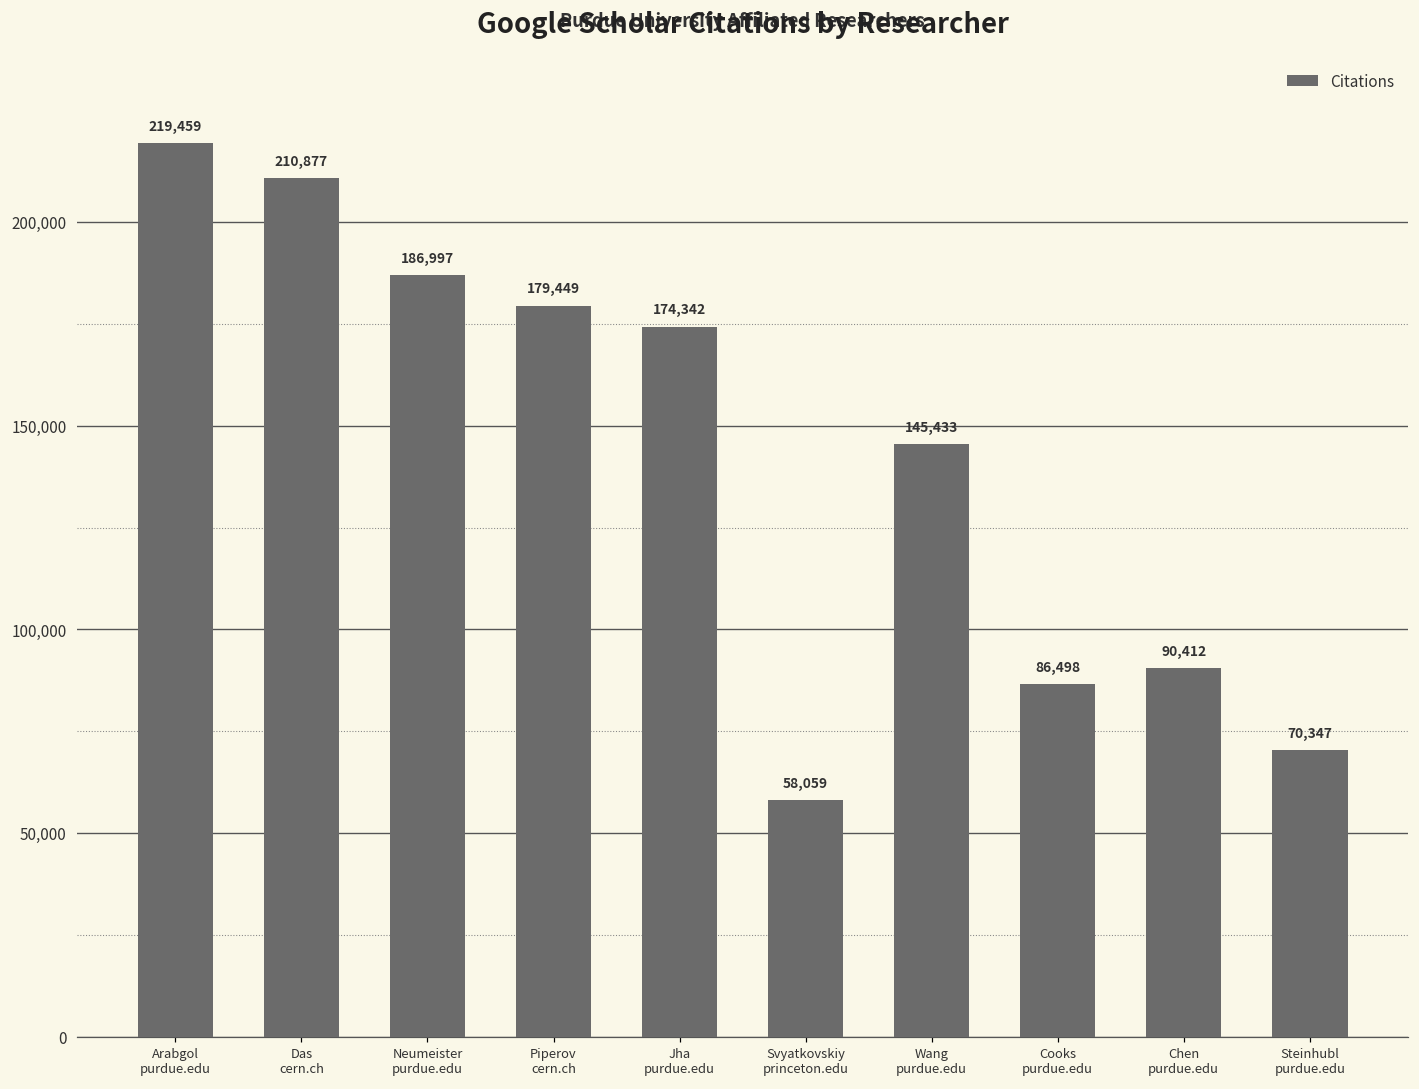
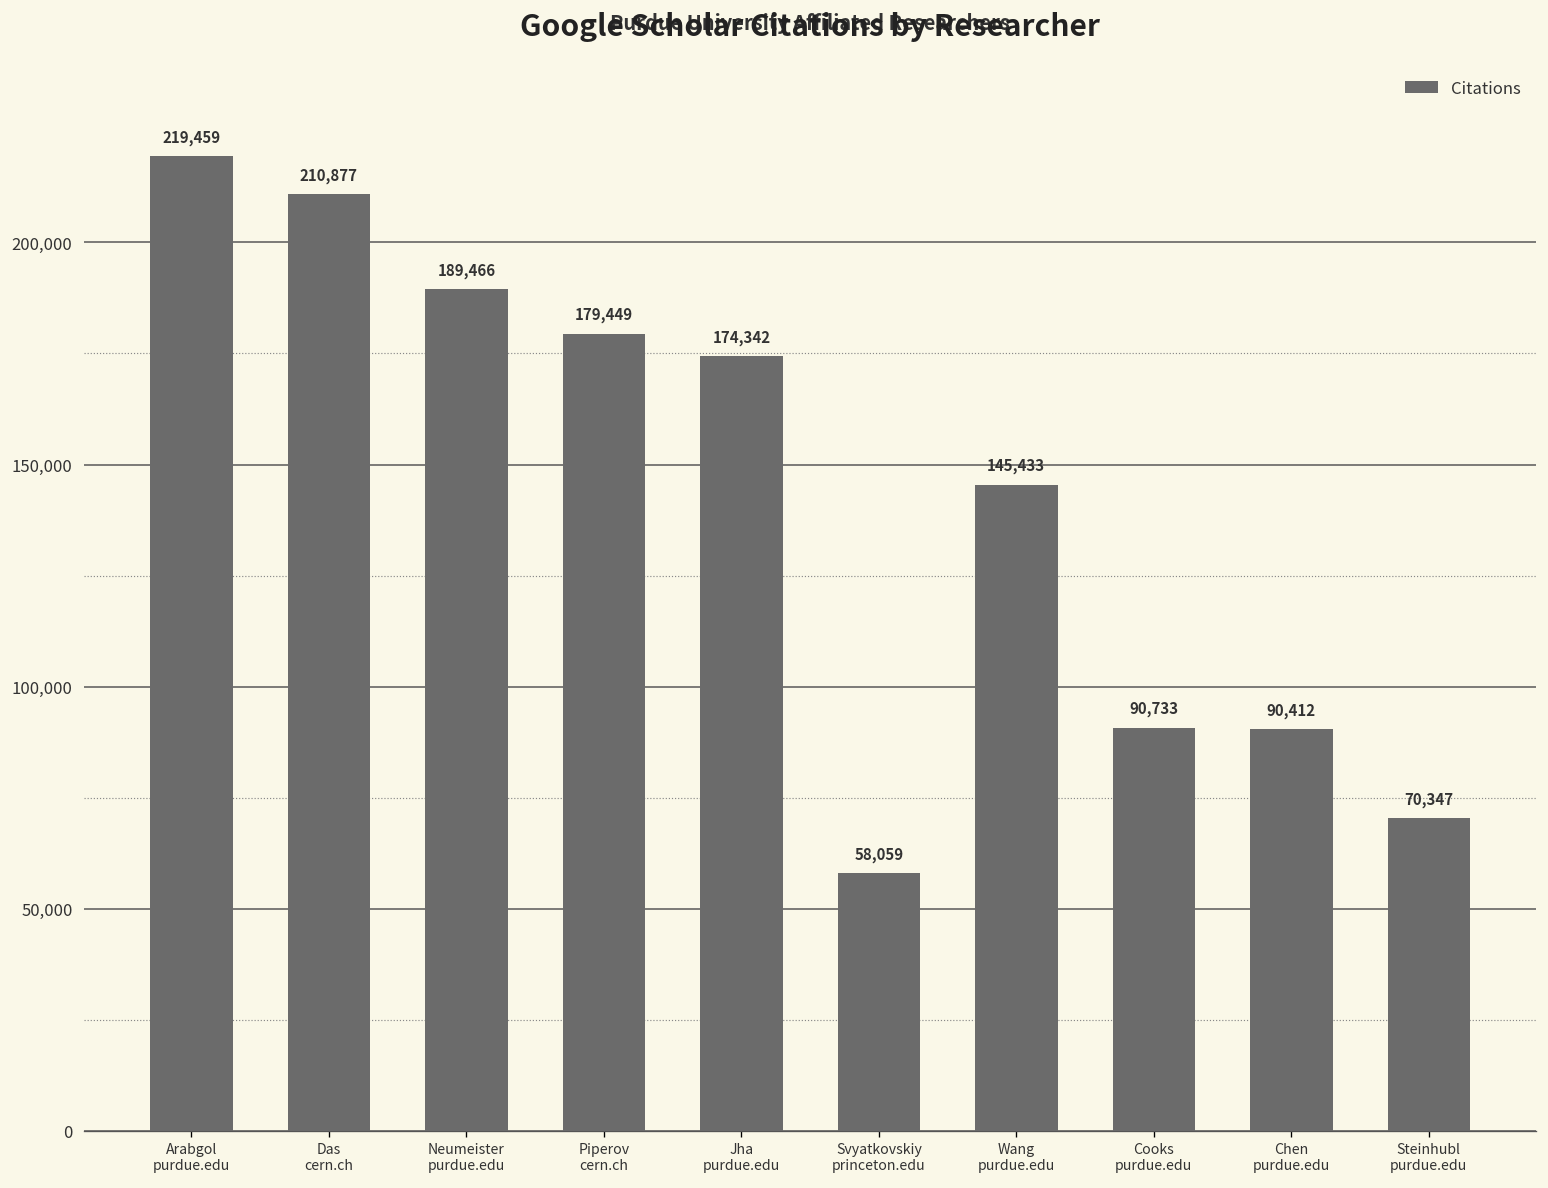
  {
    "Arabgol purdue.edu": "219,459",
    "Das cern.ch": "210,877",
-   "Neumeister purdue.edu": "186,997",
+   "Neumeister purdue.edu": "189,466",
    "Piperov cern.ch": "179,449",
    "Jha purdue.edu": "174,342",
    "Svyatkovskiy princeton.edu": "58,059",
    "Wang purdue.edu": "145,433",
-   "Cooks purdue.edu": "86,498",
+   "Cooks purdue.edu": "90,733",
    "Chen purdue.edu": "90,412",
    "Steinhubl purdue.edu": "70,347"
  }
